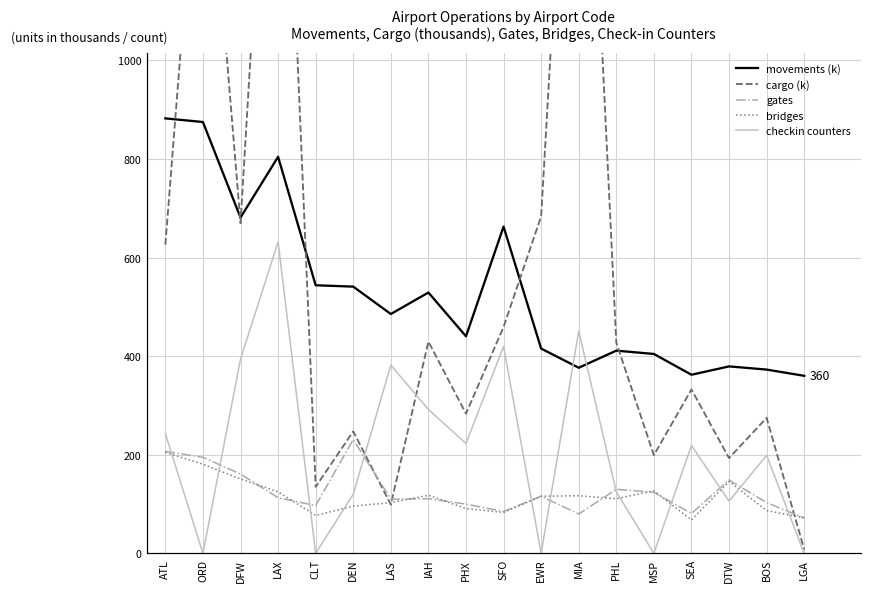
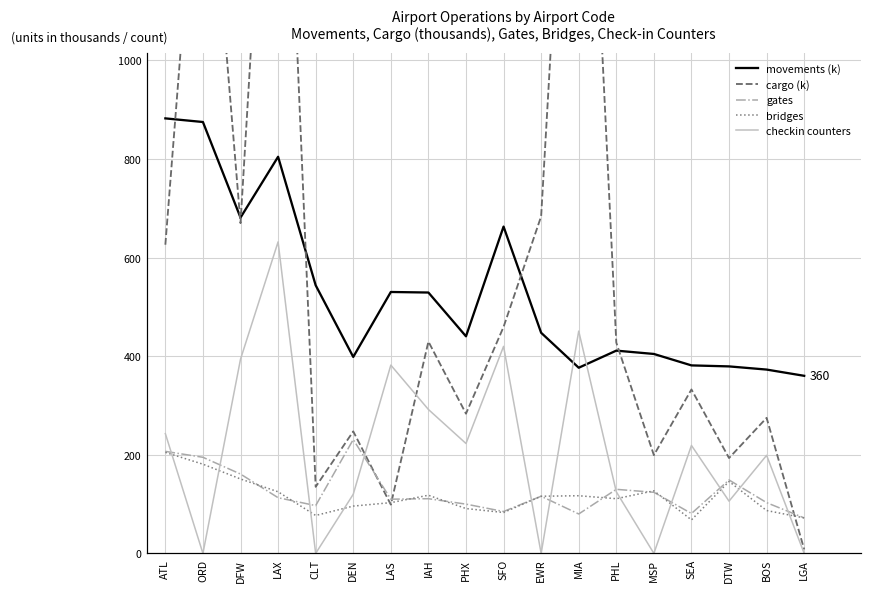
  {
    "movements (k)": {
      "ATL": 880,
      "ORD": 880,
      "DFW": 680,
      "LAX": 800,
      "CLT": 540,
-     "DEN": 540,
-     "LAS": 490,
+     "DEN": 400,
+     "LAS": 530,
      "IAH": 530,
      "PHX": 440,
      "SFO": 660,
-     "EWR": 420,
+     "EWR": 450,
      "MIA": 380,
      "PHL": 410,
      "MSP": 400,
-     "SEA": 360,
+     "SEA": 380,
      "DTW": 380,
      "BOS": 370
    }
  }
